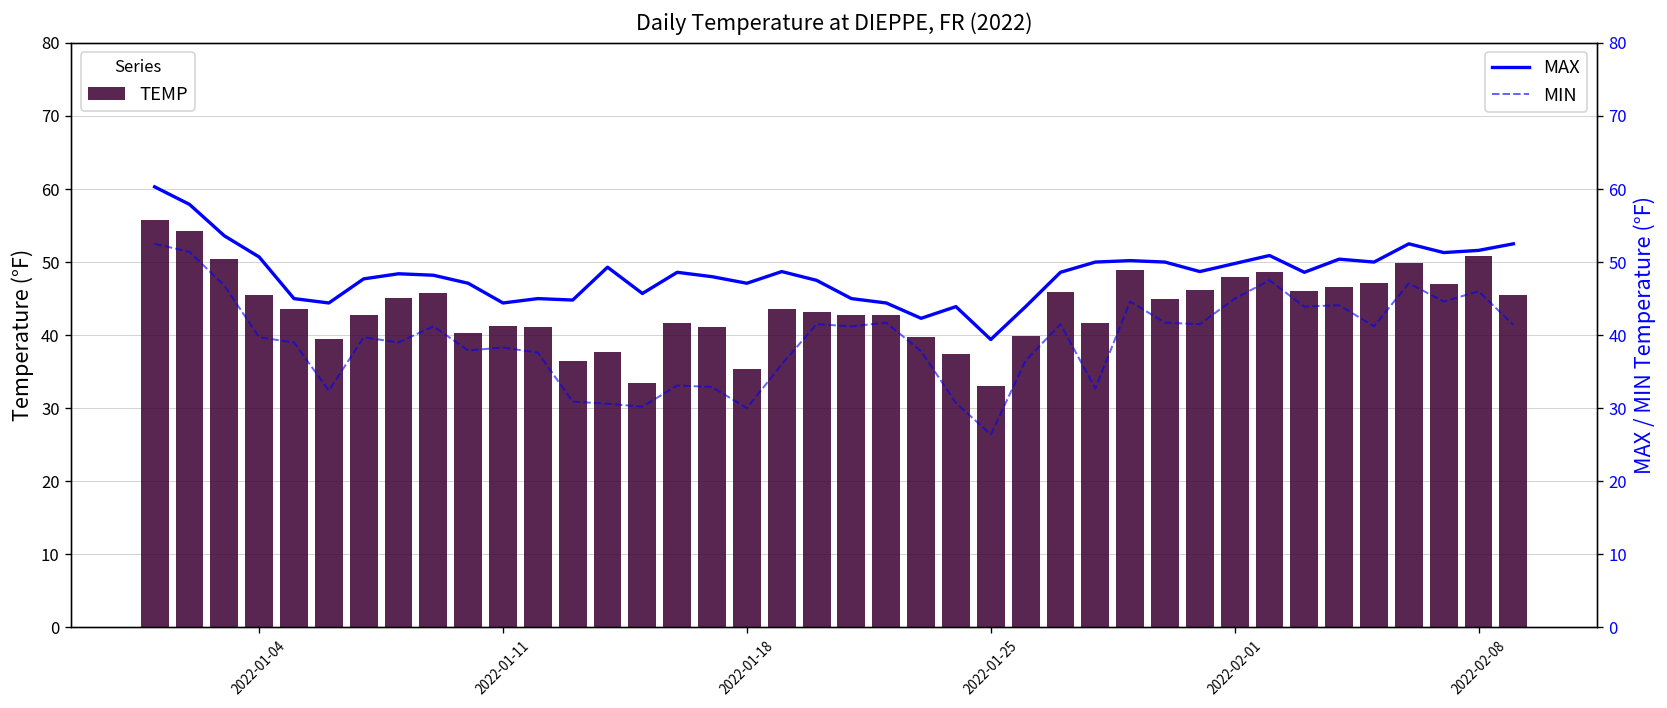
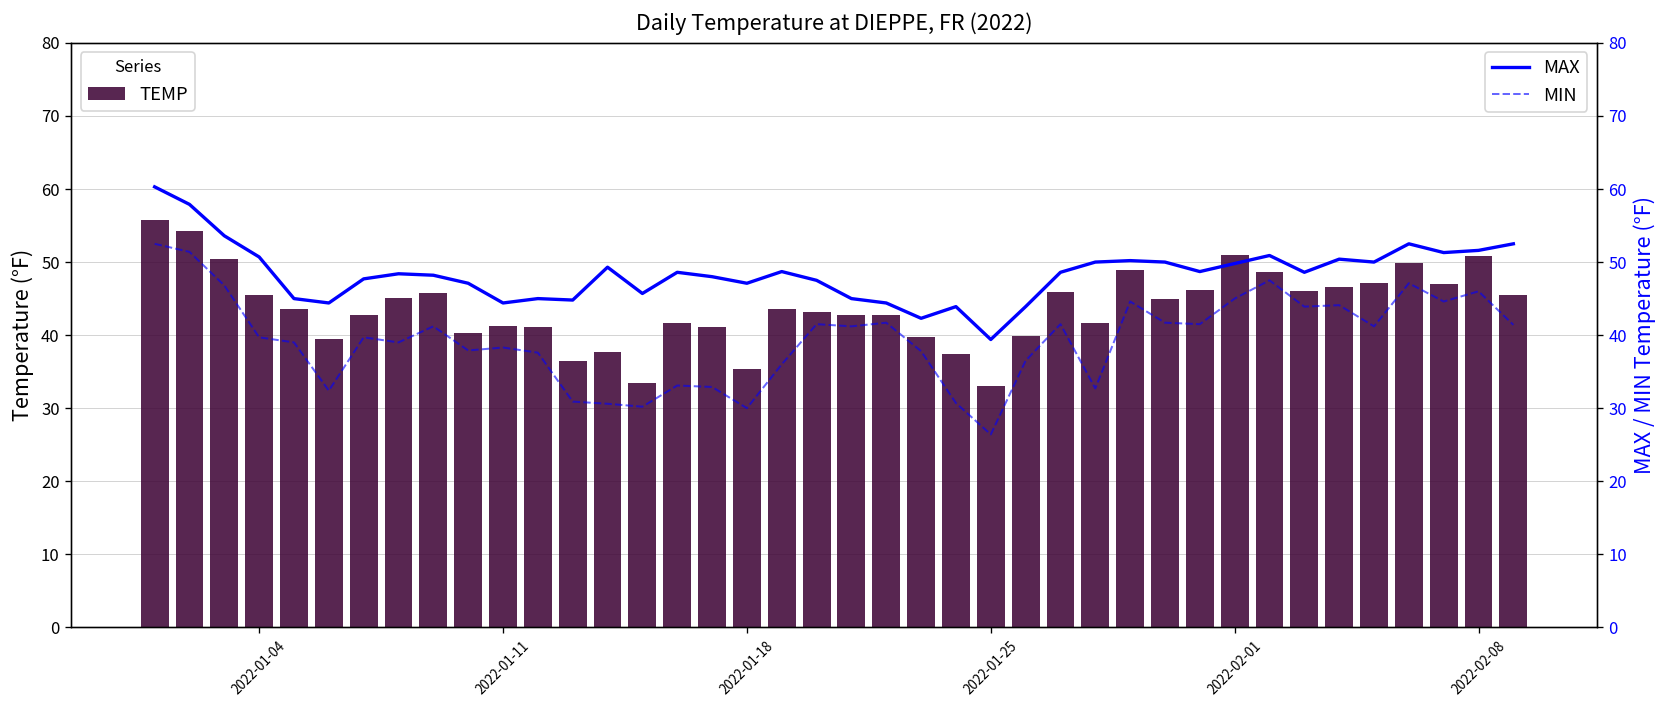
  {
    "TEMP": {
      "2022-01-04": 46,
      "2022-01-11": 41,
      "2022-01-18": 35,
      "2022-01-25": 33,
-     "2022-02-01": 48,
+     "2022-02-01": 51,
      "2022-02-08": 51
    }
  }
